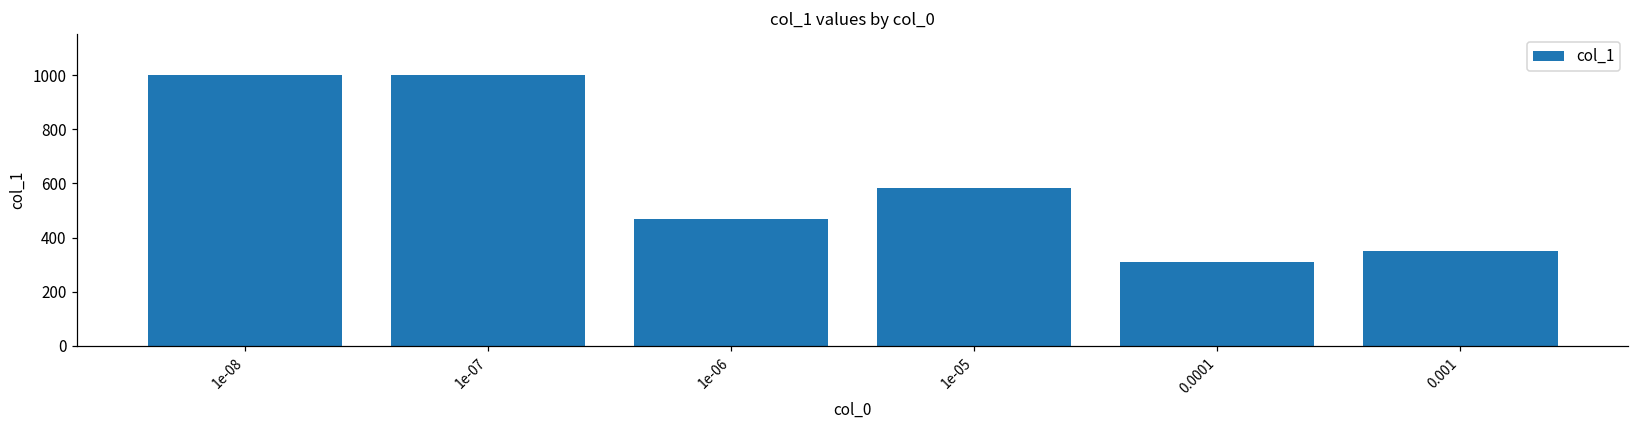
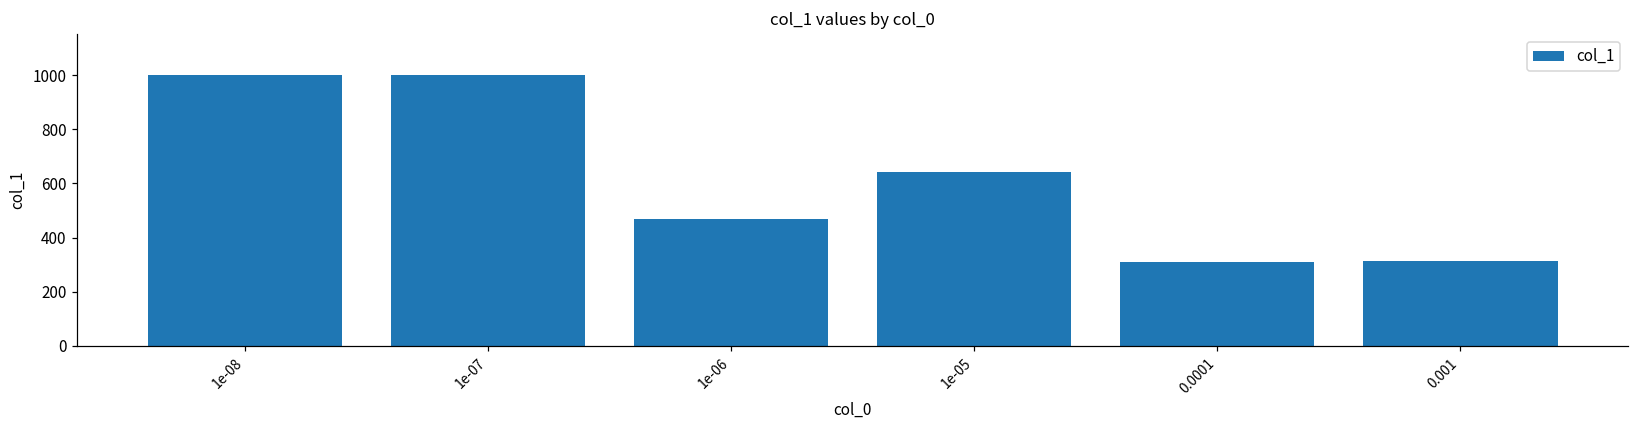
  {
    "1e-08": 1000,
    "1e-07": 1000,
    "1e-06": 470,
-   "1e-05": 580,
+   "1e-05": 640,
    "0.0001": 310,
-   "0.001": 350
+   "0.001": 310
  }
